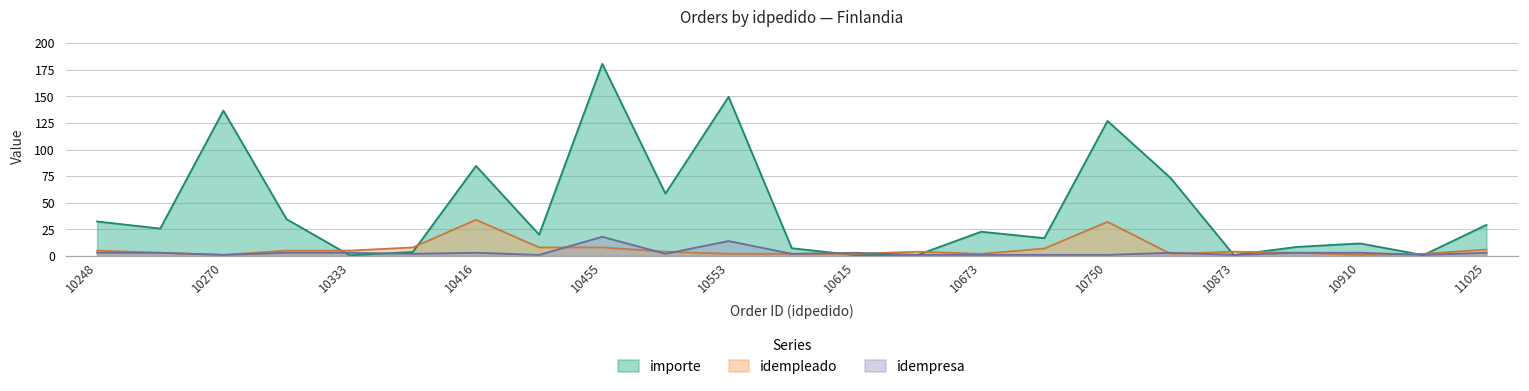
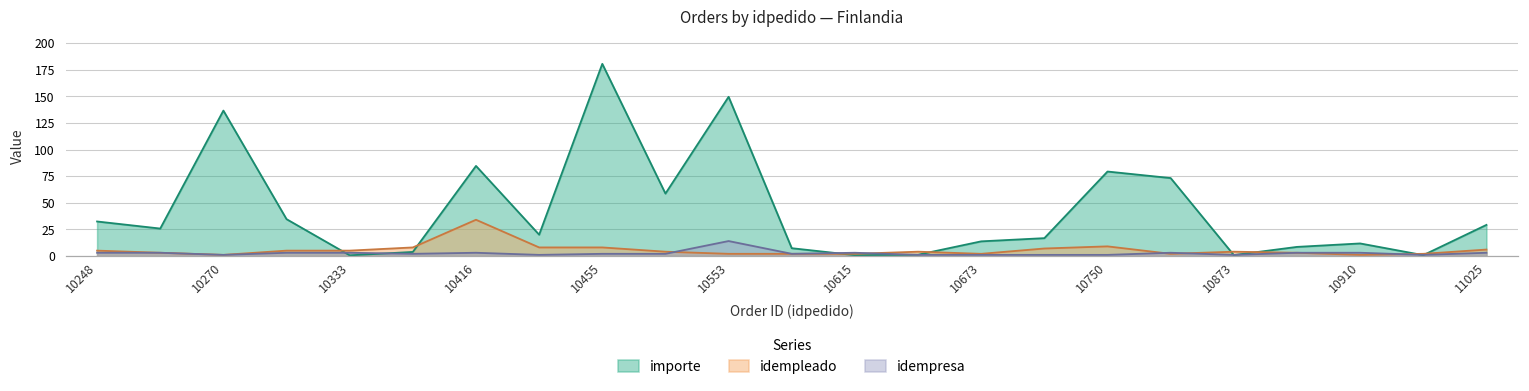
  {
    "importe": {
      "10248": 30,
      "10270": 140,
      "10416": 80,
      "10455": 180,
      "10553": 150,
-     "10673": 20,
-     "10750": 130,
+     "10673": 10,
+     "10750": 80,
      "10910": 10,
      "11025": 30
    },
    "idempleado": {
      "10416": 30,
      "10455": 10,
      "10553": 0,
-     "10750": 30,
+     "10750": 10,
      "10873": 0,
      "11025": 10
    },
    "idempresa": {
      "10416": 0,
-     "10455": 20,
+     "10455": 0,
      "10553": 10,
      "10750": 0,
      "11025": 0
    }
  }
